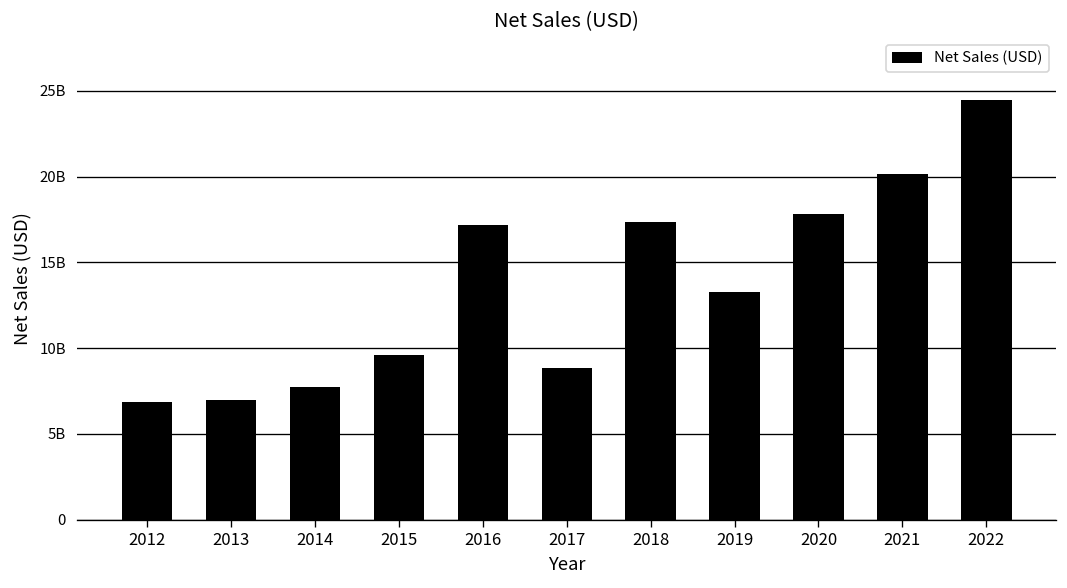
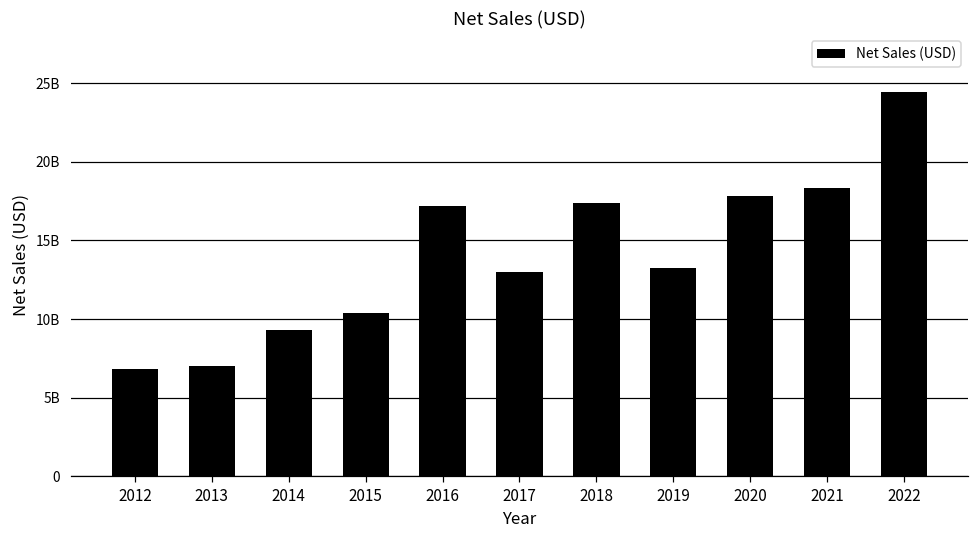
  {
    "2012": 6800000000,
    "2013": 7000000000,
-   "2014": 7700000000,
-   "2015": 9600000000,
+   "2014": 9300000000,
+   "2015": 10400000000,
    "2016": 17200000000,
-   "2017": 8800000000,
+   "2017": 13000000000,
    "2018": 17400000000,
    "2019": 13200000000,
    "2020": 17800000000,
-   "2021": 20100000000,
+   "2021": 18400000000,
    "2022": 24400000000
  }
